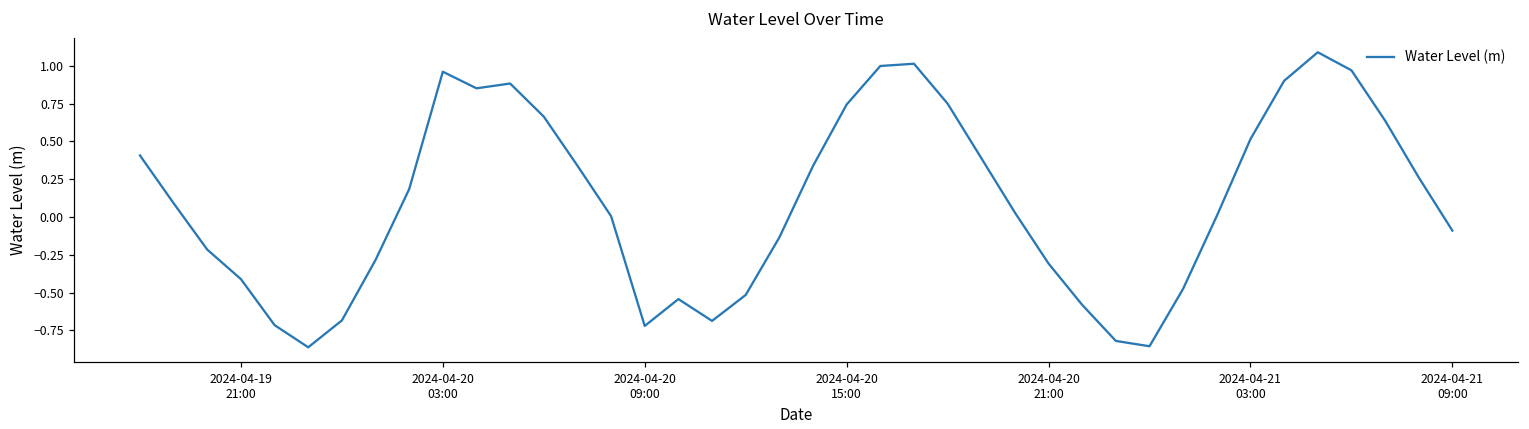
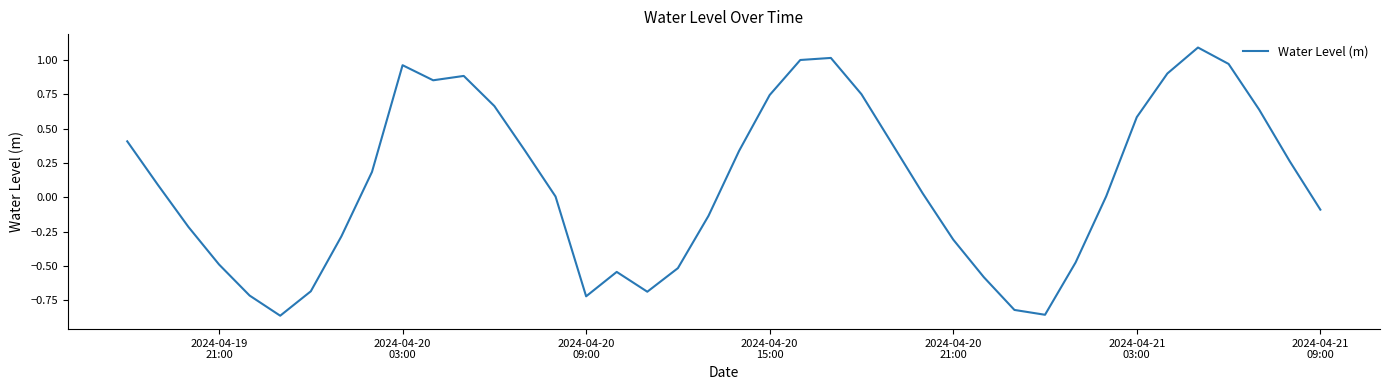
  {
-   "2024-04-19 21:00": -0.41,
+   "2024-04-19 21:00": -0.49,
    "2024-04-20 03:00": 0.96,
    "2024-04-20 09:00": -0.72,
    "2024-04-20 15:00": 0.74,
    "2024-04-20 21:00": -0.31,
-   "2024-04-21 03:00": 0.51,
+   "2024-04-21 03:00": 0.58,
    "2024-04-21 09:00": -0.09
  }
